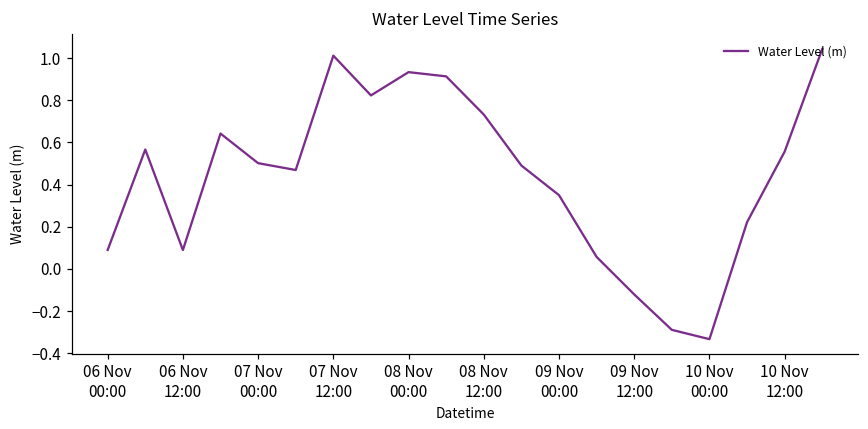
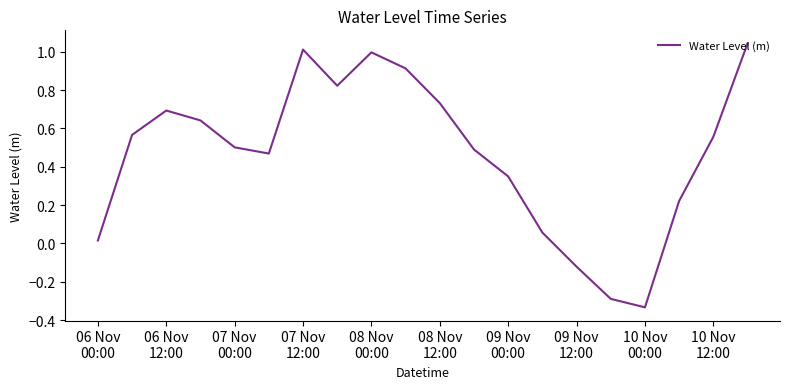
  {
-   "06 Nov 00:00": 0.09,
-   "06 Nov 12:00": 0.09,
+   "06 Nov 00:00": 0.02,
+   "06 Nov 12:00": 0.69,
    "07 Nov 00:00": 0.50,
    "07 Nov 12:00": 1.01,
-   "08 Nov 00:00": 0.93,
+   "08 Nov 00:00": 1.00,
    "08 Nov 12:00": 0.73,
    "09 Nov 00:00": 0.35,
    "09 Nov 12:00": -0.12,
    "10 Nov 00:00": -0.33,
    "10 Nov 12:00": 0.56
  }
